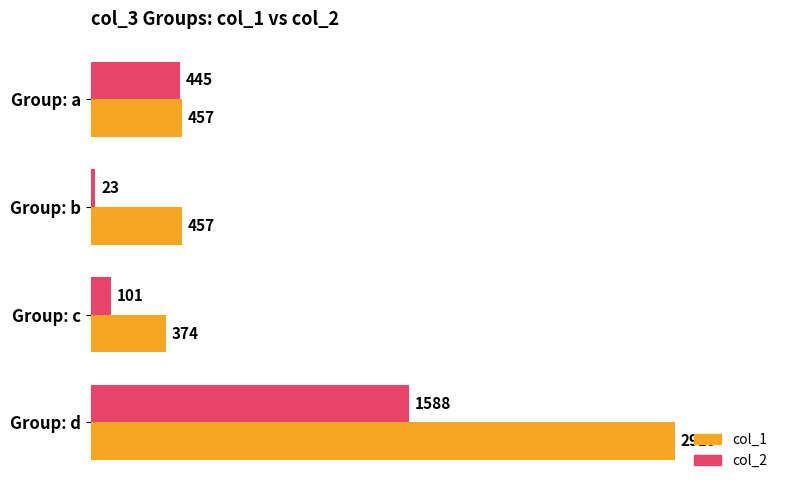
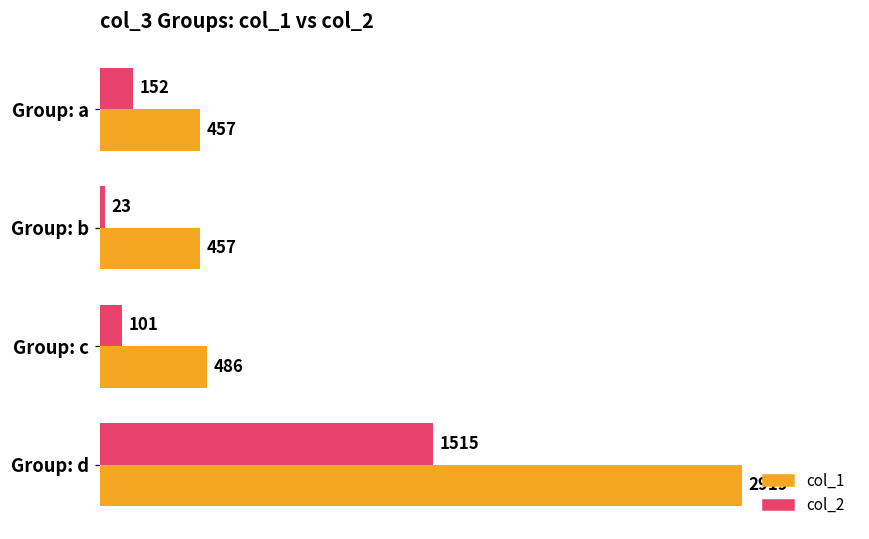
  {
    "col_1": {
      "Group: a": 457,
      "Group: b": 457,
-     "Group: c": 374,
+     "Group: c": 486,
      "Group: d": 2919
    },
    "col_2": {
-     "Group: a": 445,
+     "Group: a": 152,
      "Group: b": 23,
      "Group: c": 101,
-     "Group: d": 1588
+     "Group: d": 1515
    }
  }
